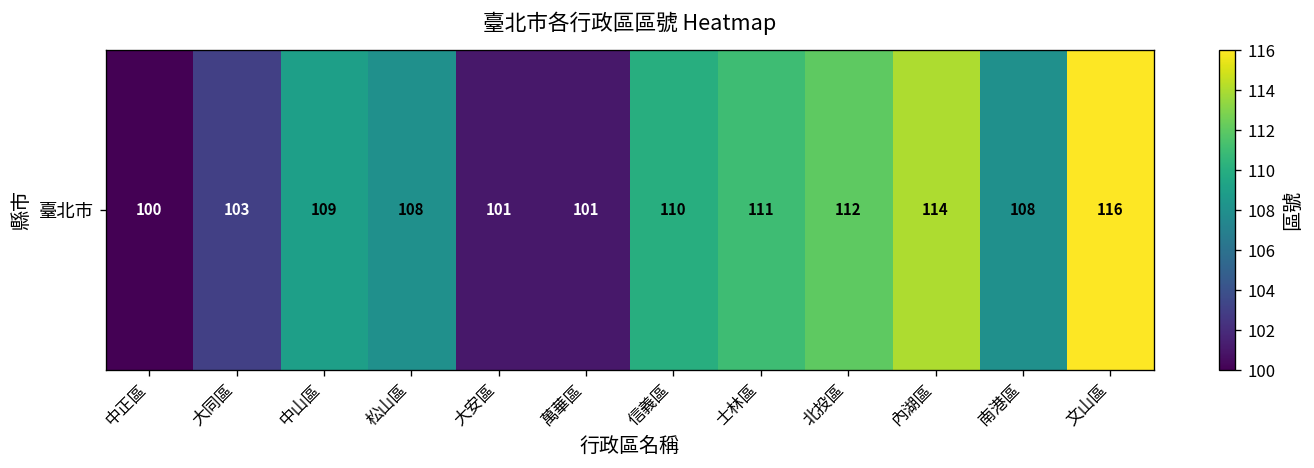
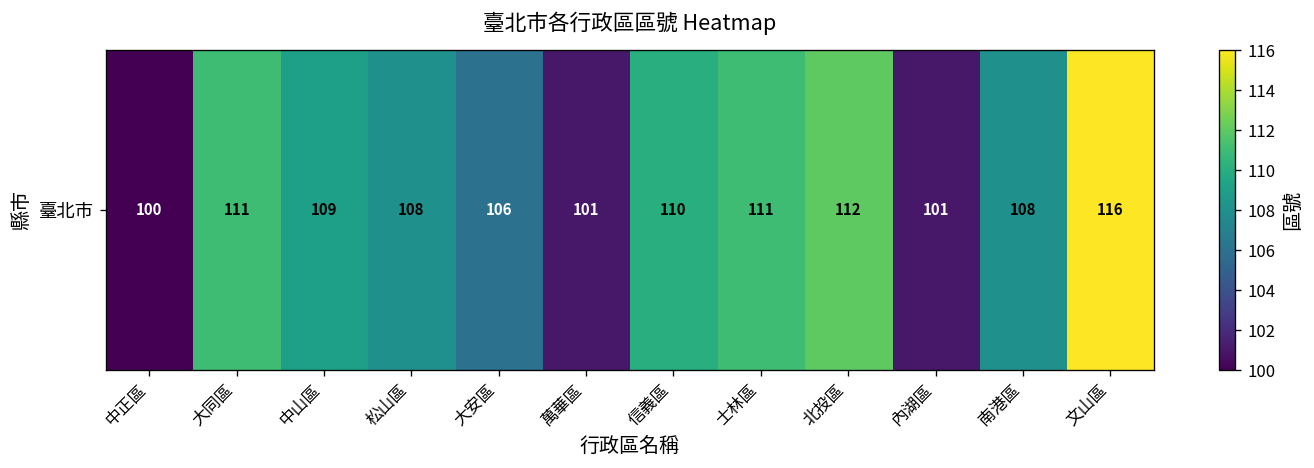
  {
    "臺北市": {
      "中正區": 100,
-     "大同區": 103,
+     "大同區": 111,
      "中山區": 109,
      "松山區": 108,
-     "大安區": 101,
+     "大安區": 106,
      "萬華區": 101,
      "信義區": 110,
      "士林區": 111,
      "北投區": 112,
-     "內湖區": 114,
+     "內湖區": 101,
      "南港區": 108,
      "文山區": 116
    }
  }
